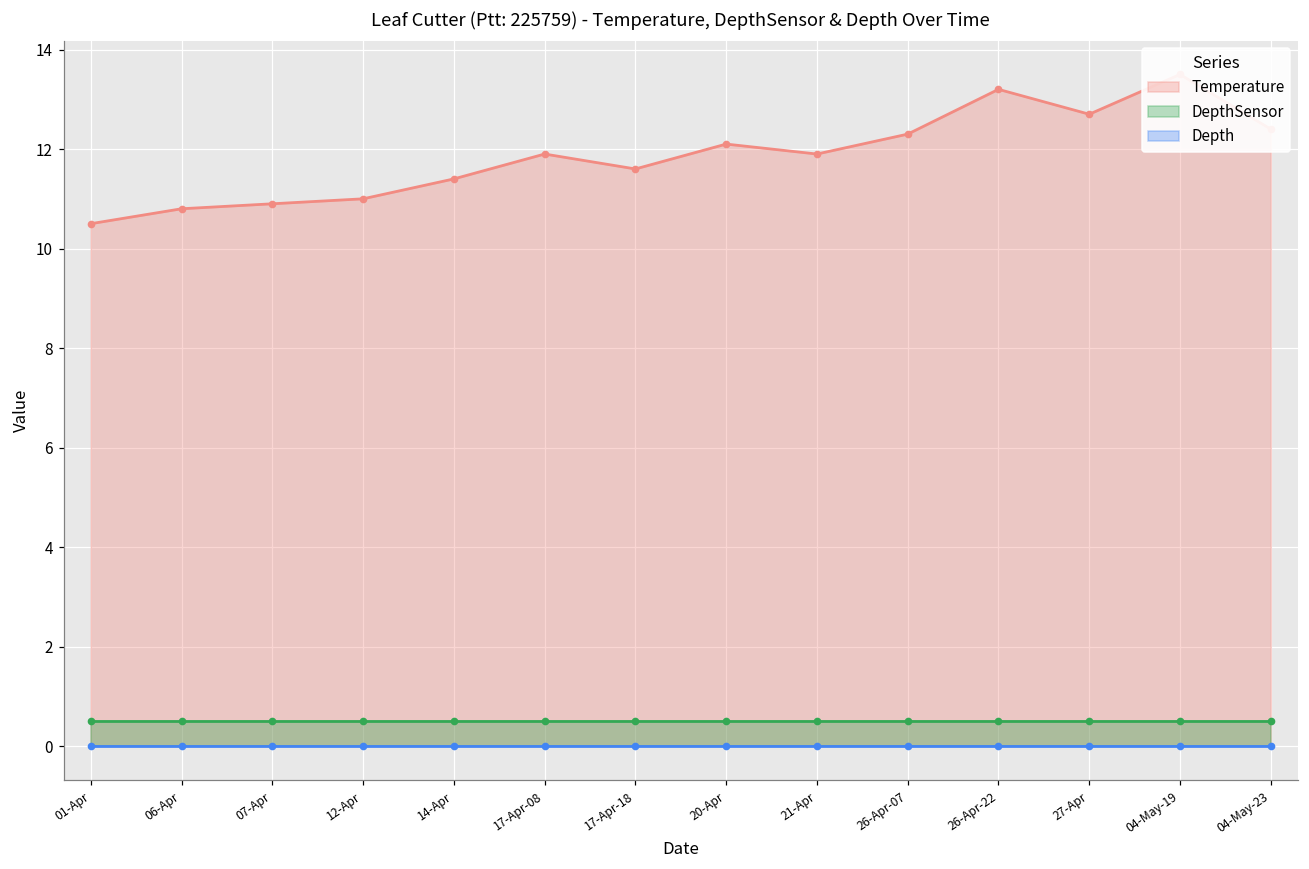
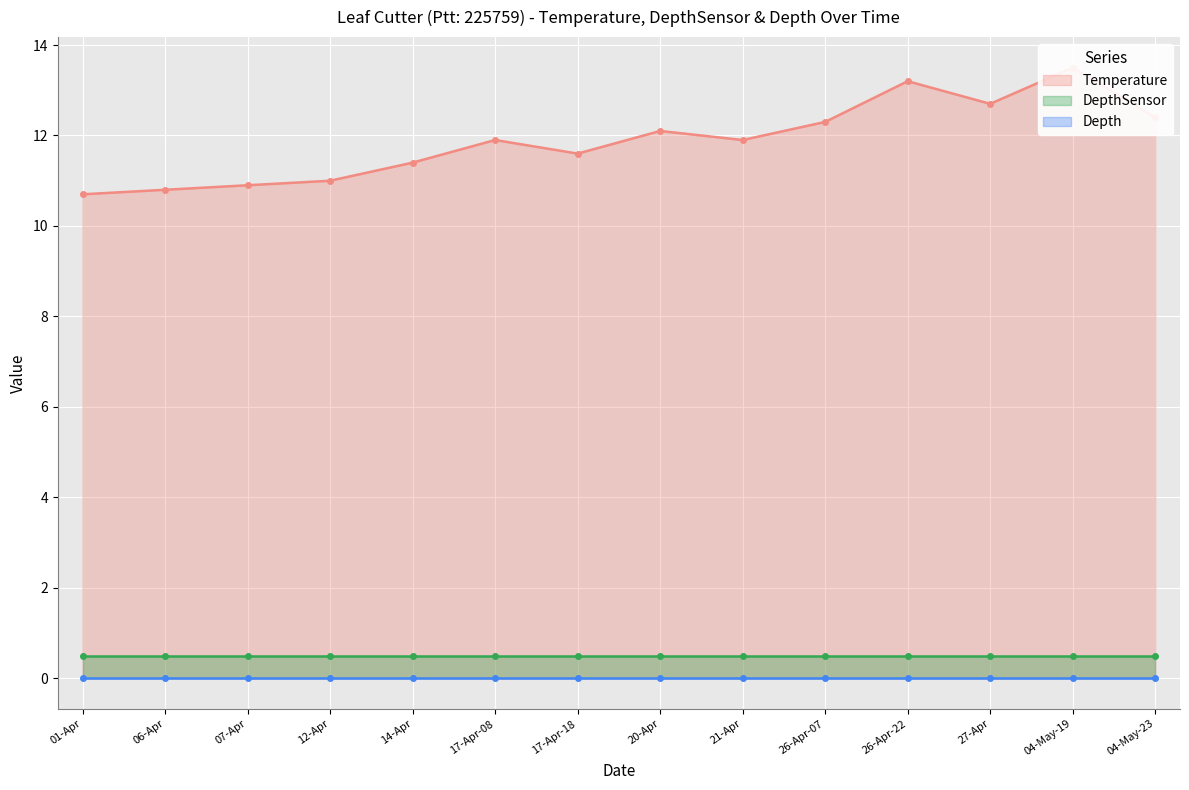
  {
    "Temperature": {
-     "01-Apr": 10.5,
+     "01-Apr": 10.7,
      "06-Apr": 10.8,
      "07-Apr": 10.9,
      "12-Apr": 11.0,
      "14-Apr": 11.4,
      "17-Apr-08": 11.9,
      "17-Apr-18": 11.6,
      "20-Apr": 12.1,
      "21-Apr": 11.9,
      "26-Apr-07": 12.3,
      "26-Apr-22": 13.2,
      "27-Apr": 12.7
    },
    "DepthSensor": {
      "01-Apr": 0.5,
      "06-Apr": 0.5,
      "07-Apr": 0.5,
      "12-Apr": 0.5,
      "14-Apr": 0.5,
      "17-Apr-08": 0.5,
      "17-Apr-18": 0.5,
      "20-Apr": 0.5,
      "21-Apr": 0.5,
      "26-Apr-07": 0.5,
      "26-Apr-22": 0.5,
      "27-Apr": 0.5,
      "04-May-19": 0.5,
      "04-May-23": 0.5
    },
    "Depth": {
      "01-Apr": 0.0,
      "06-Apr": 0.0,
      "07-Apr": 0.0,
      "12-Apr": 0.0,
      "14-Apr": 0.0,
      "17-Apr-08": 0.0,
      "17-Apr-18": 0.0,
      "20-Apr": 0.0,
      "21-Apr": 0.0,
      "26-Apr-07": 0.0,
      "26-Apr-22": 0.0,
      "27-Apr": 0.0,
      "04-May-19": 0.0,
      "04-May-23": 0.0
    }
  }
